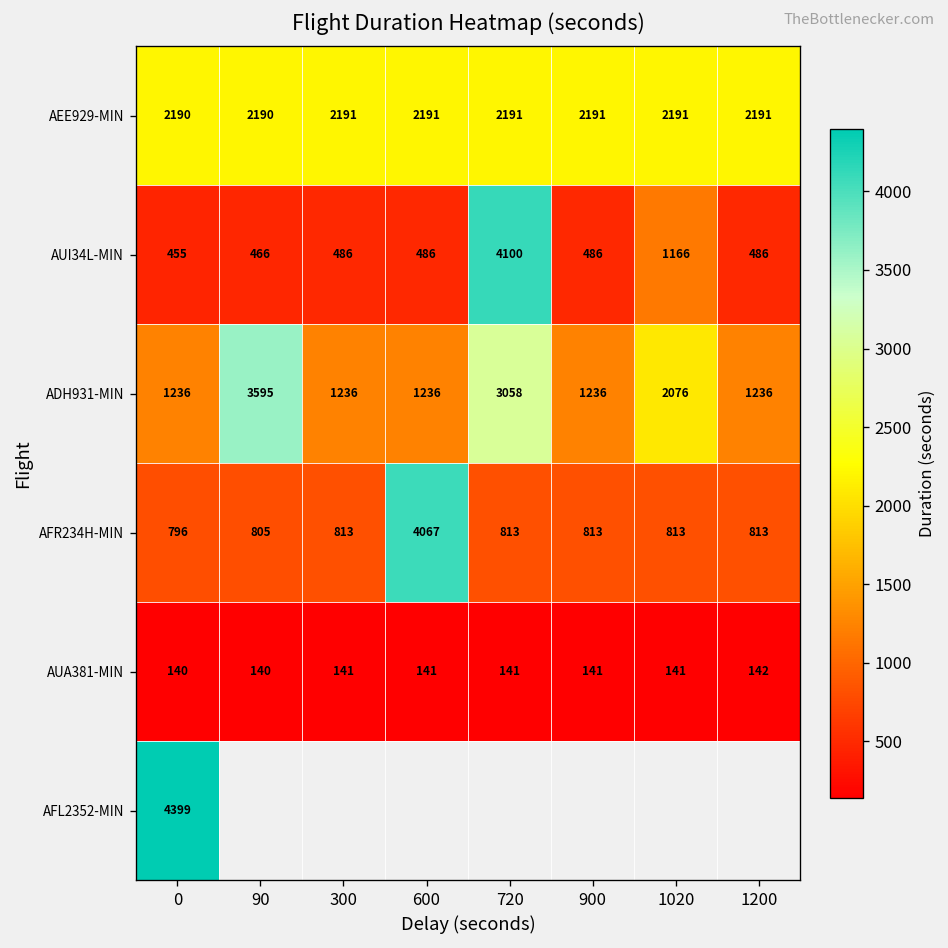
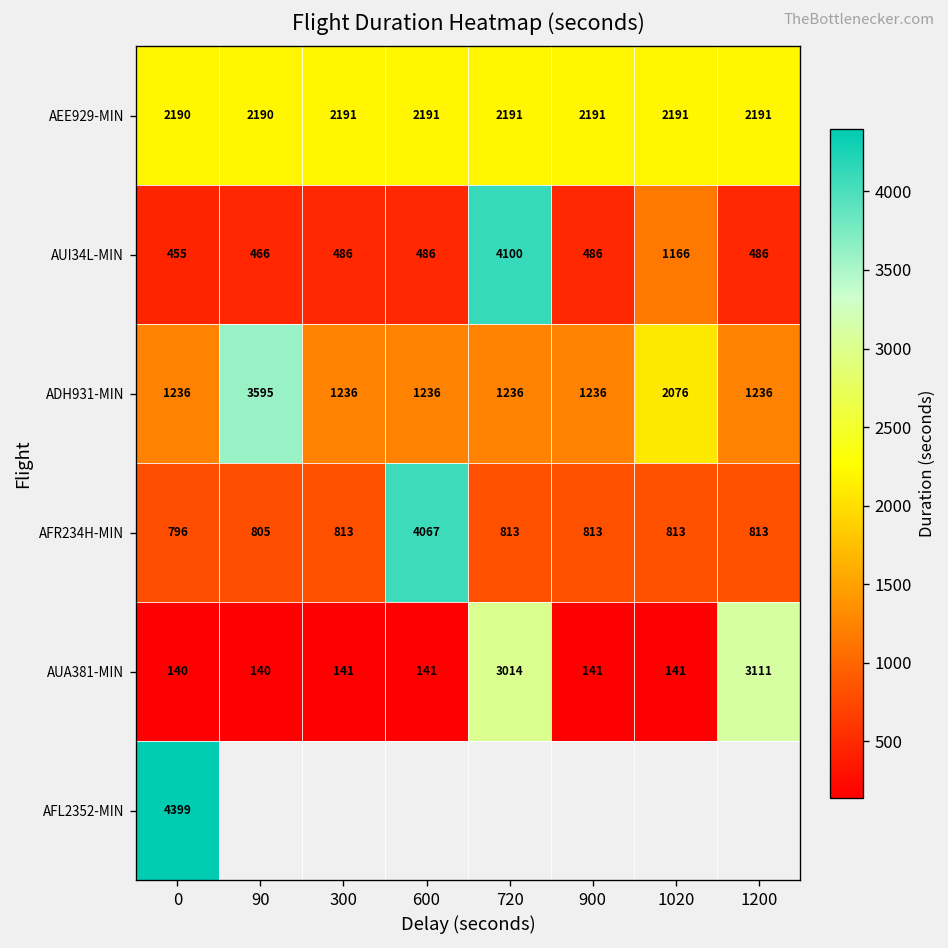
  {
    "AEE929-MIN": {
      "0": 2190,
      "90": 2190,
      "300": 2191,
      "600": 2191,
      "720": 2191,
      "900": 2191,
      "1020": 2191,
      "1200": 2191
    },
    "AUI34L-MIN": {
      "0": 455,
      "90": 466,
      "300": 486,
      "600": 486,
      "720": 4100,
      "900": 486,
      "1020": 1166,
      "1200": 486
    },
    "ADH931-MIN": {
      "0": 1236,
      "90": 3595,
      "300": 1236,
      "600": 1236,
-     "720": 3058,
+     "720": 1236,
      "900": 1236,
      "1020": 2076,
      "1200": 1236
    },
    "AFR234H-MIN": {
      "0": 796,
      "90": 805,
      "300": 813,
      "600": 4067,
      "720": 813,
      "900": 813,
      "1020": 813,
      "1200": 813
    },
    "AUA381-MIN": {
      "0": 140,
      "90": 140,
      "300": 141,
      "600": 141,
-     "720": 141,
+     "720": 3014,
      "900": 141,
      "1020": 141,
-     "1200": 142
+     "1200": 3111
    },
    "AFL2352-MIN": {
      "0": 4399
    }
  }
